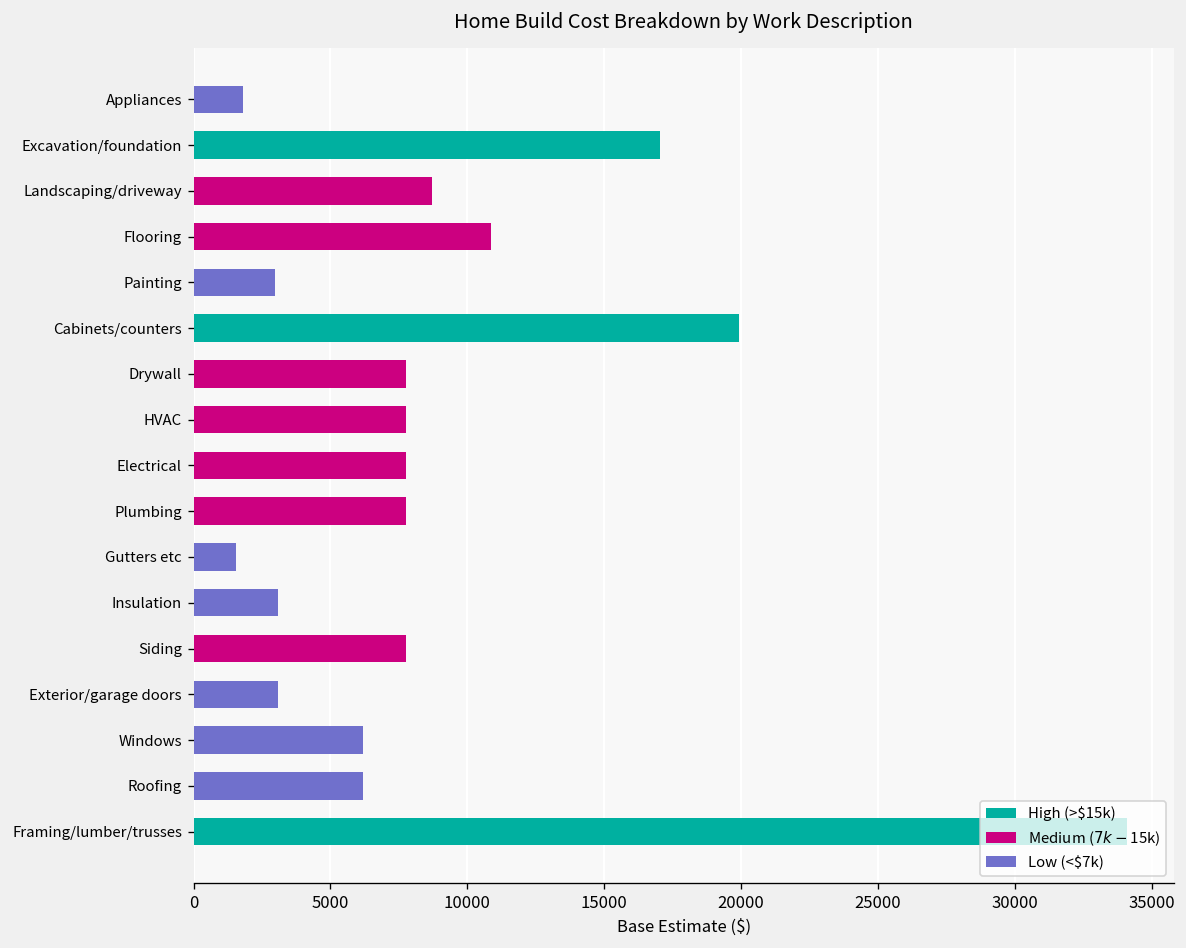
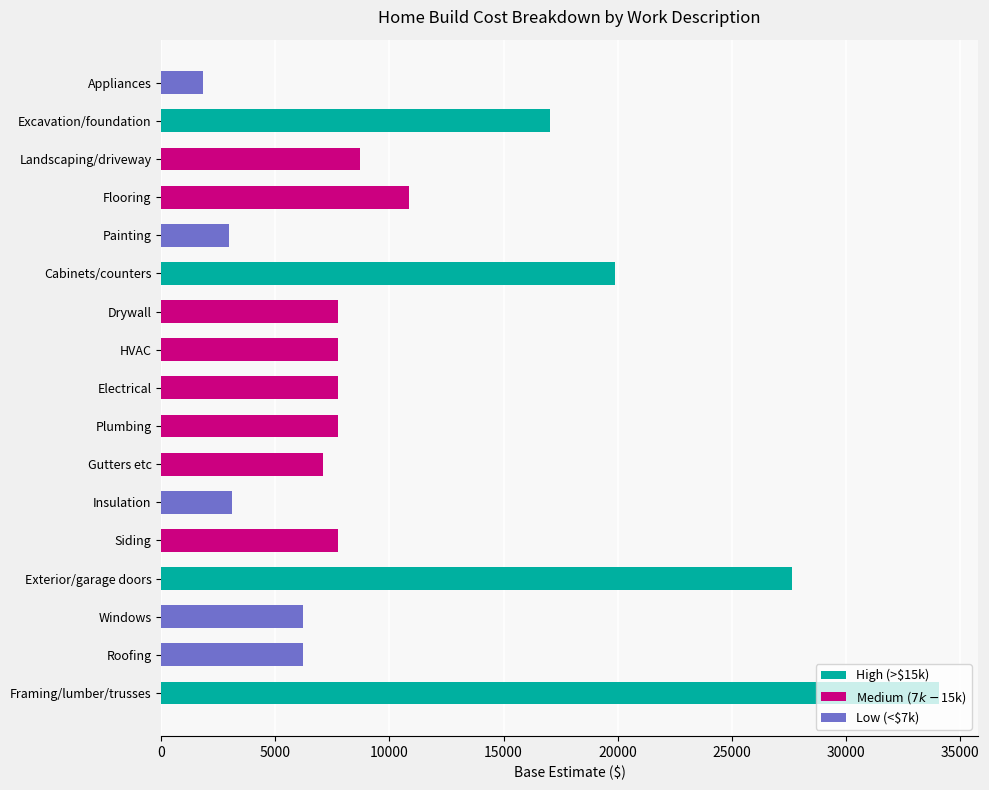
  {
    "Appliances": 1800,
    "Excavation/foundation": 17100,
    "Landscaping/driveway": 8700,
    "Flooring": 10900,
    "Painting": 3000,
    "Cabinets/counters": 19900,
    "Drywall": 7800,
    "HVAC": 7800,
    "Electrical": 7800,
    "Plumbing": 7800,
-   "Gutters etc": 1600,
+   "Gutters etc": 7100,
    "Insulation": 3100,
    "Siding": 7800,
-   "Exterior/garage doors": 3100,
+   "Exterior/garage doors": 27600,
    "Windows": 6200,
    "Roofing": 6200
  }
